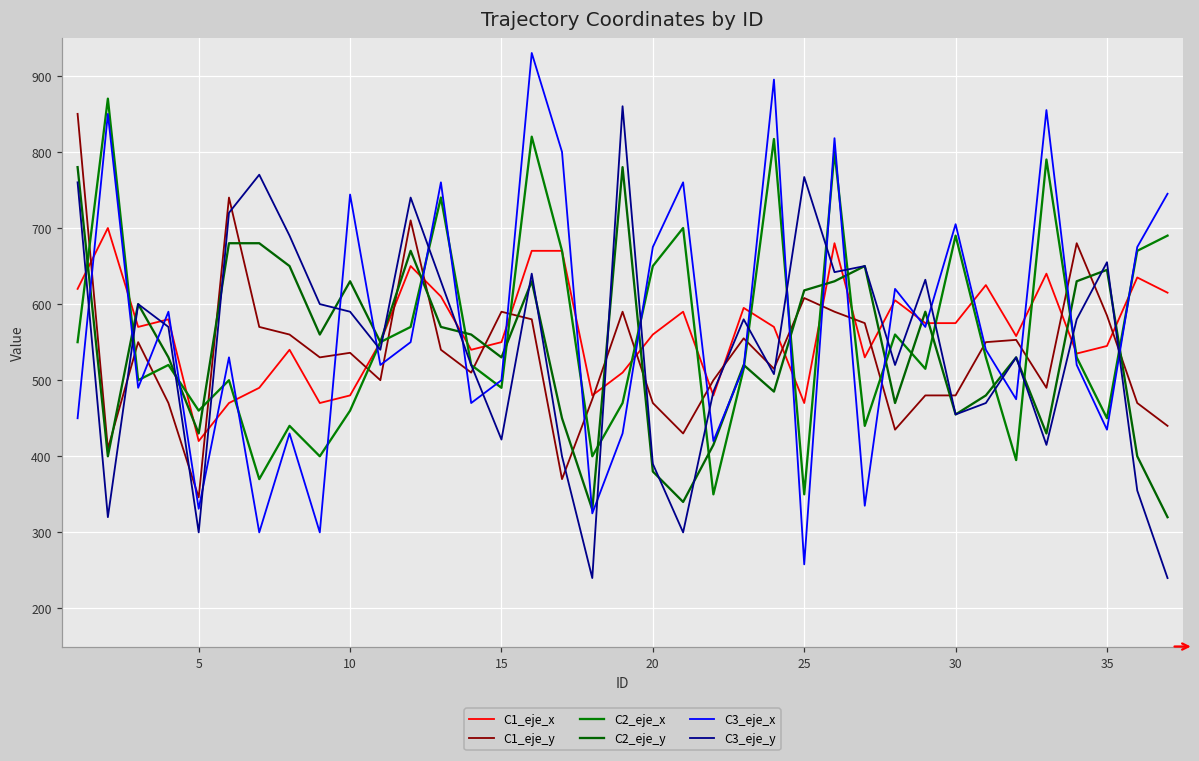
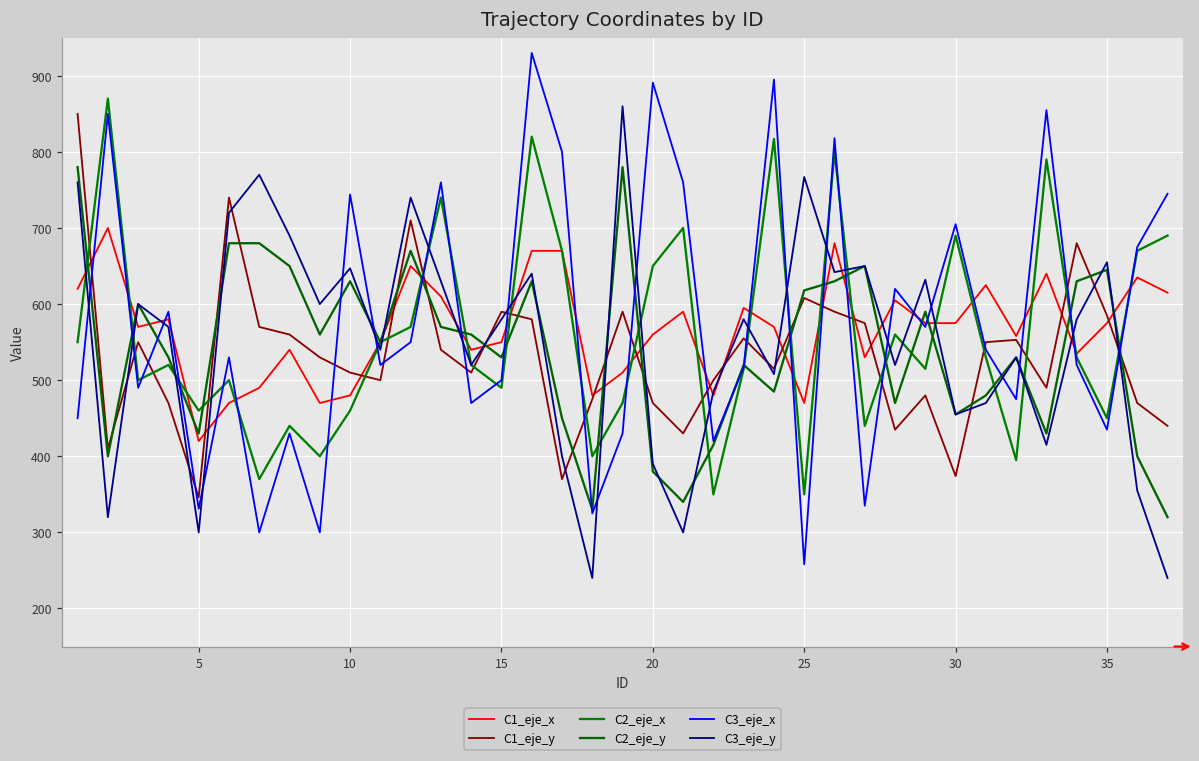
  {
    "C1_eje_x": {
      "5": 420,
      "10": 480,
      "15": 550,
      "20": 560,
      "25": 470,
      "30": 580,
-     "35": 550
+     "35": 580
    },
    "C1_eje_y": {
      "5": 350,
-     "10": 540,
+     "10": 510,
      "15": 590,
      "20": 470,
      "25": 610,
-     "30": 480,
+     "30": 370,
      "35": 590
    },
    "C3_eje_x": {
      "5": 330,
      "10": 740,
      "15": 500,
-     "20": 680,
+     "20": 890,
      "25": 260,
      "30": 710,
      "35": 440
    },
    "C3_eje_y": {
      "5": 300,
-     "10": 590,
-     "15": 420,
+     "10": 650,
+     "15": 580,
      "20": 390,
      "25": 770,
      "35": 660
    }
  }
